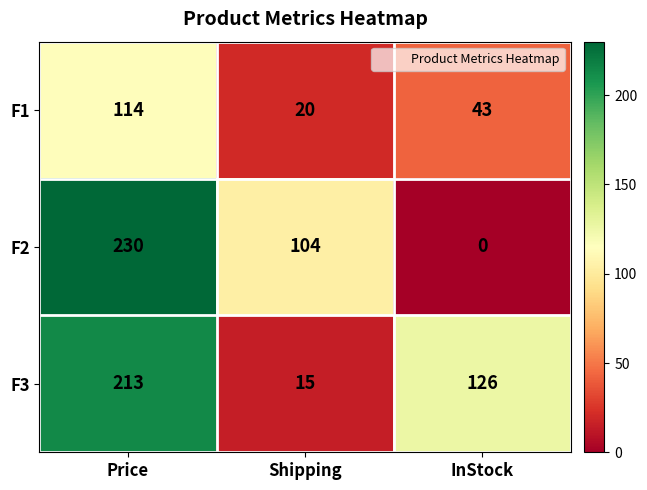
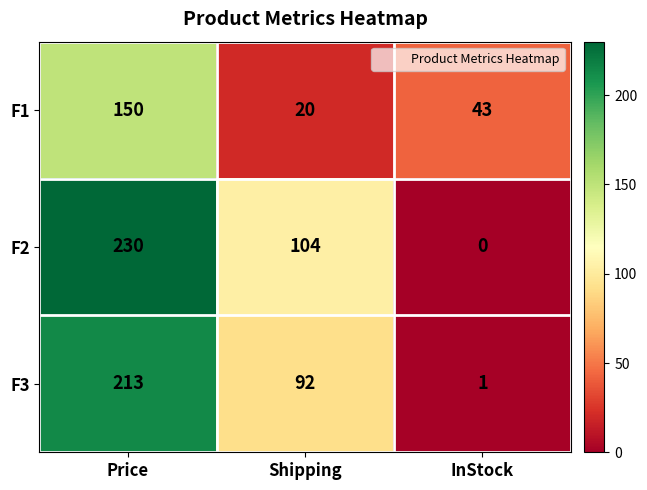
  {
    "F1": {
-     "Price": 114,
+     "Price": 150,
      "Shipping": 20,
      "InStock": 43
    },
    "F2": {
      "Price": 230,
      "Shipping": 104,
      "InStock": 0
    },
    "F3": {
      "Price": 213,
-     "Shipping": 15,
-     "InStock": 126
+     "Shipping": 92,
+     "InStock": 1
    }
  }
